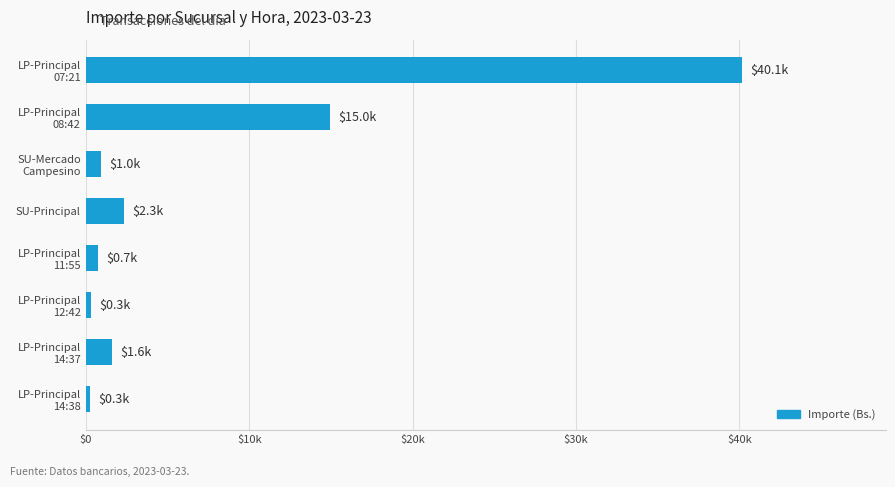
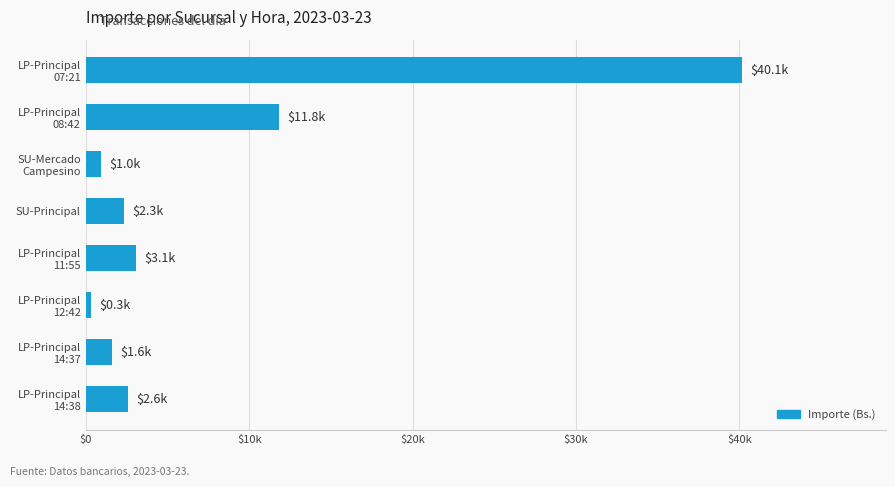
  {
    "LP-Principal 07:21": "$40.1k",
-   "LP-Principal 08:42": "$15.0k",
+   "LP-Principal 08:42": "$11.8k",
    "SU-Mercado Campesino": "$1.0k",
    "SU-Principal": "$2.3k",
-   "LP-Principal 11:55": "$0.7k",
+   "LP-Principal 11:55": "$3.1k",
    "LP-Principal 12:42": "$0.3k",
    "LP-Principal 14:37": "$1.6k",
-   "LP-Principal 14:38": "$0.3k"
+   "LP-Principal 14:38": "$2.6k"
  }
